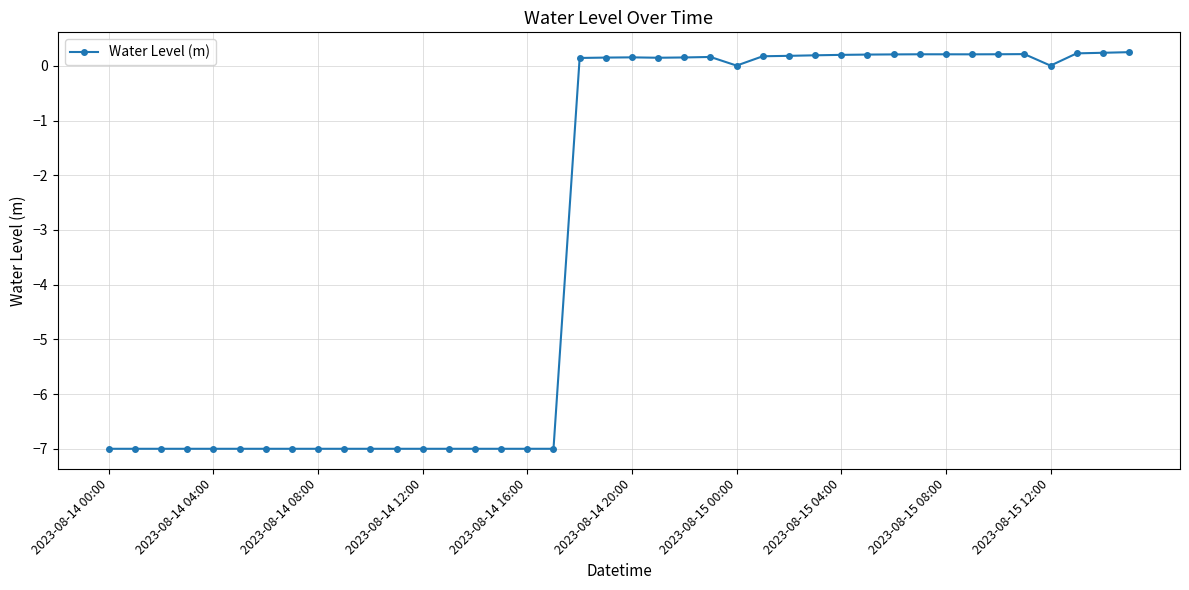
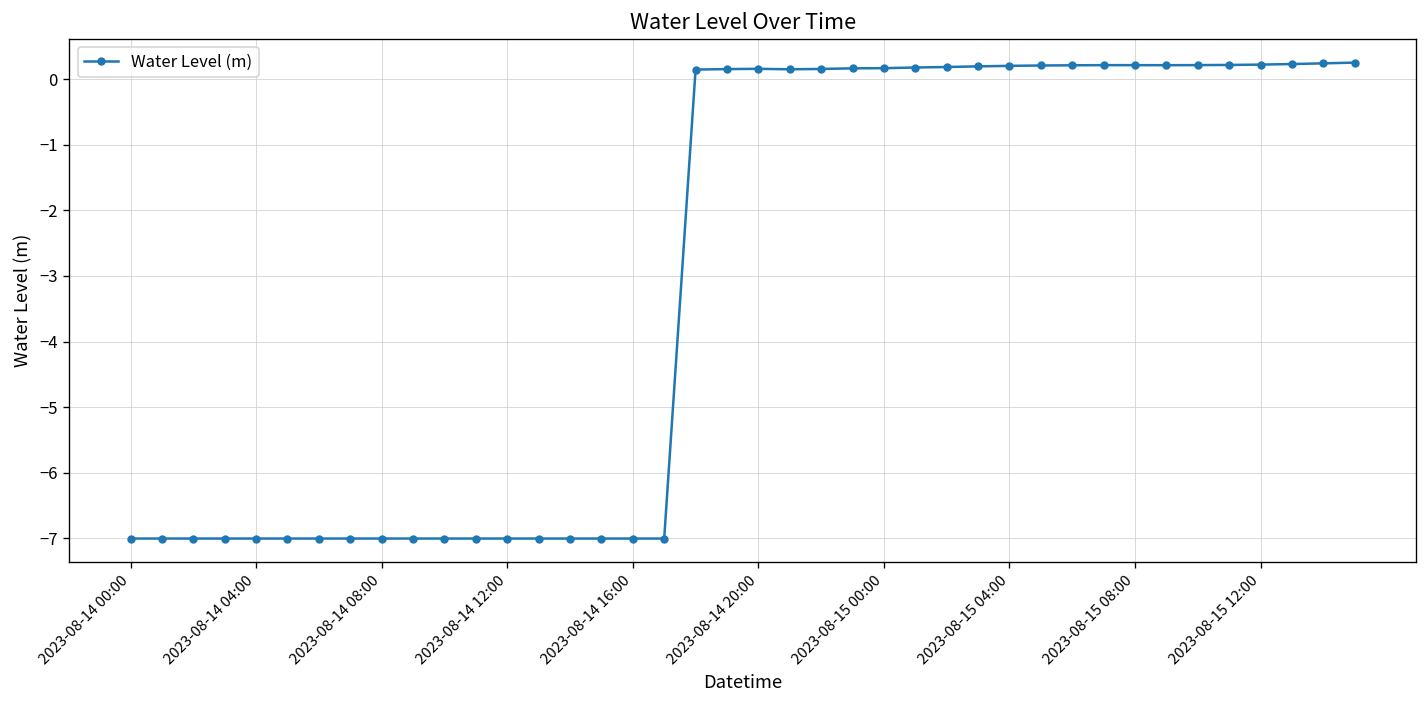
  {
    "2023-08-14 00:00": -7.0,
    "2023-08-14 04:00": -7.0,
    "2023-08-14 08:00": -7.0,
    "2023-08-14 12:00": -7.0,
    "2023-08-14 16:00": -7.0,
    "2023-08-14 20:00": 0.2,
-   "2023-08-15 00:00": 0.0,
+   "2023-08-15 00:00": 0.2,
    "2023-08-15 04:00": 0.2,
    "2023-08-15 08:00": 0.2,
-   "2023-08-15 12:00": 0.0
+   "2023-08-15 12:00": 0.2
  }
